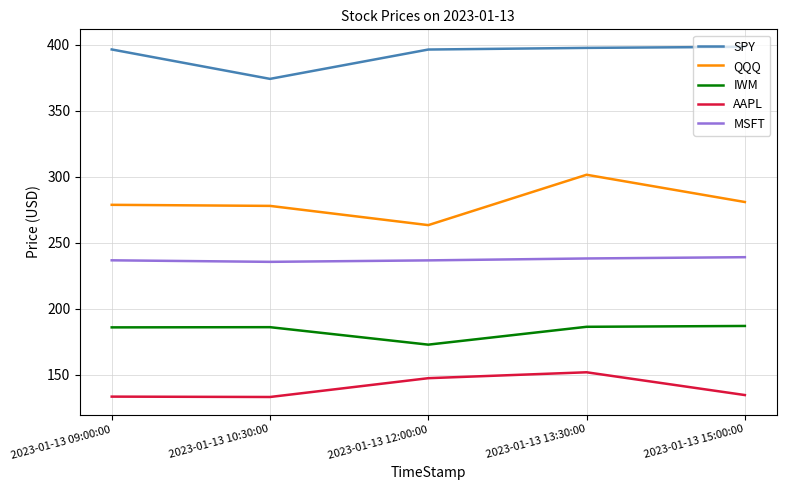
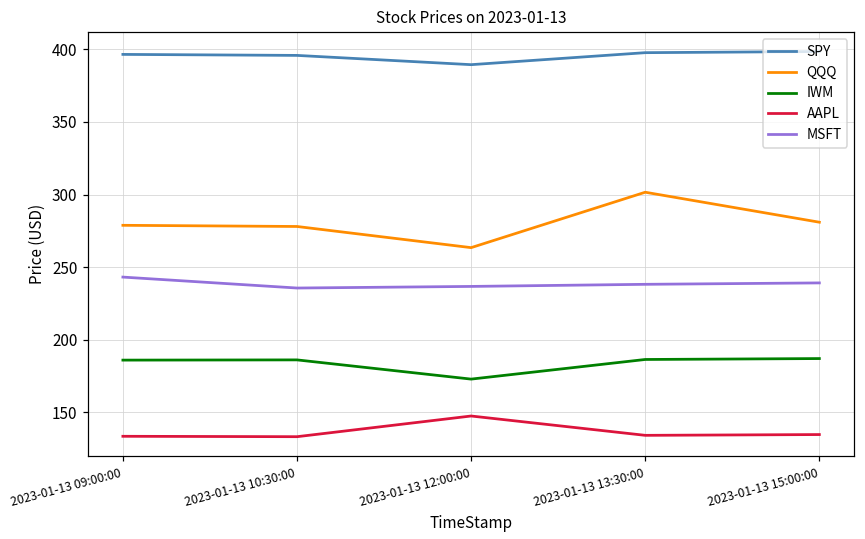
  {
    "SPY": {
      "2023-01-13 09:00:00": 396,
-     "2023-01-13 10:30:00": 374,
-     "2023-01-13 12:00:00": 396,
+     "2023-01-13 10:30:00": 396,
+     "2023-01-13 12:00:00": 389,
      "2023-01-13 13:30:00": 398
    },
    "QQQ": {
      "2023-01-13 09:00:00": 279,
      "2023-01-13 10:30:00": 278,
      "2023-01-13 12:00:00": 263,
      "2023-01-13 13:30:00": 302,
      "2023-01-13 15:00:00": 281
    },
    "IWM": {
      "2023-01-13 09:00:00": 186,
      "2023-01-13 10:30:00": 186,
      "2023-01-13 12:00:00": 173,
      "2023-01-13 13:30:00": 186,
      "2023-01-13 15:00:00": 187
    },
    "AAPL": {
      "2023-01-13 09:00:00": 133,
      "2023-01-13 10:30:00": 133,
      "2023-01-13 12:00:00": 147,
-     "2023-01-13 13:30:00": 152,
+     "2023-01-13 13:30:00": 134,
      "2023-01-13 15:00:00": 135
    },
    "MSFT": {
-     "2023-01-13 09:00:00": 237,
+     "2023-01-13 09:00:00": 243,
      "2023-01-13 10:30:00": 236,
      "2023-01-13 12:00:00": 237,
      "2023-01-13 13:30:00": 238,
      "2023-01-13 15:00:00": 239
    }
  }
